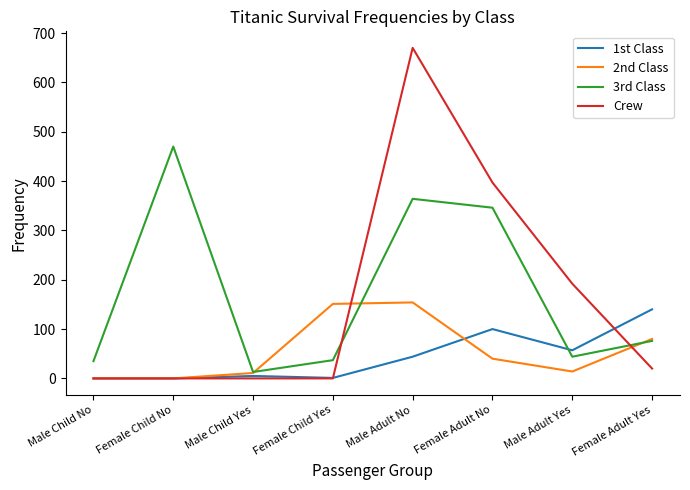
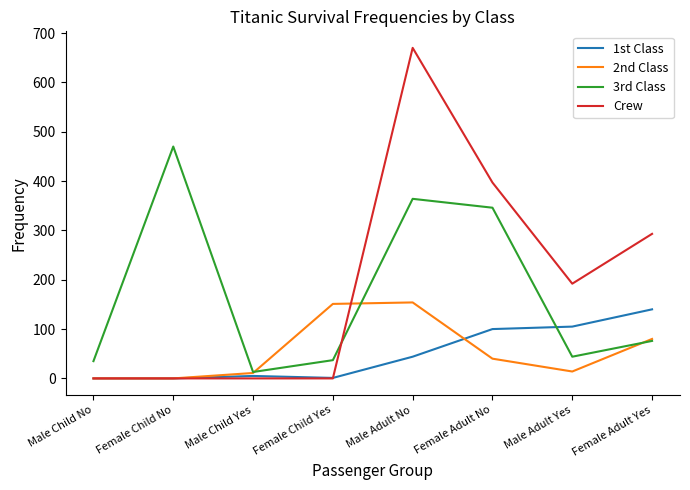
  {
    "1st Class": {
      "Male Adult No": 40,
      "Female Adult No": 100,
-     "Male Adult Yes": 60,
+     "Male Adult Yes": 110,
      "Female Adult Yes": 140
    },
    "2nd Class": {
      "Female Child Yes": 150,
      "Male Adult No": 150,
      "Female Adult No": 40,
      "Male Adult Yes": 10
    },
    "3rd Class": {
      "Male Child No": 40,
      "Female Child No": 470,
      "Female Child Yes": 40,
      "Male Adult No": 360,
      "Female Adult No": 350,
      "Male Adult Yes": 40
    },
    "Crew": {
      "Male Adult No": 670,
      "Female Adult No": 400,
      "Male Adult Yes": 190,
-     "Female Adult Yes": 20
+     "Female Adult Yes": 290
    }
  }
